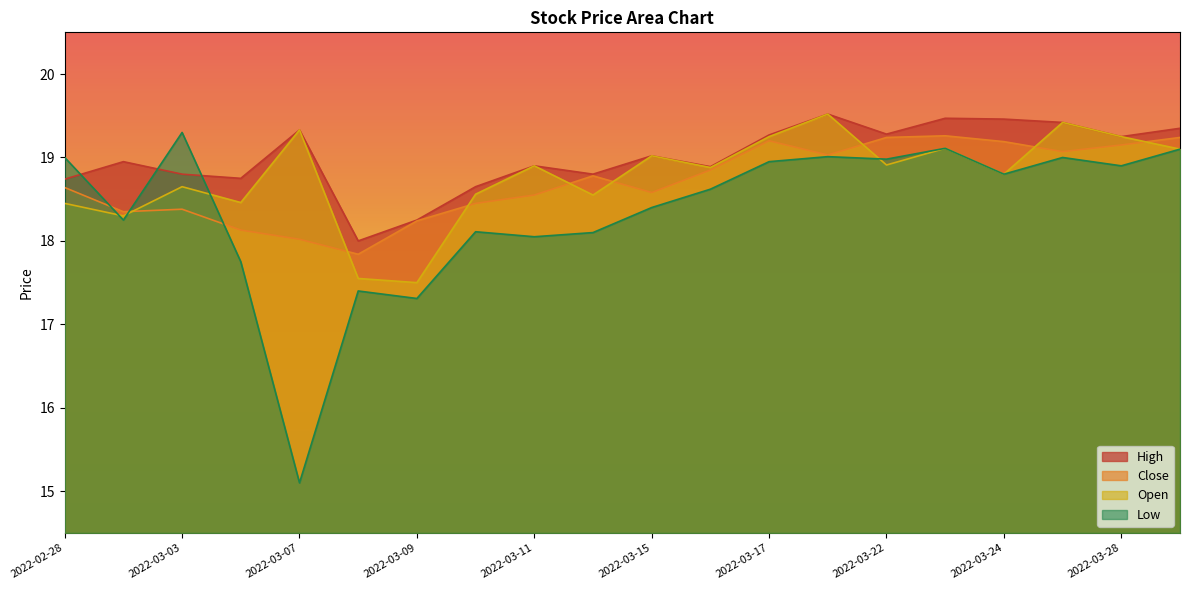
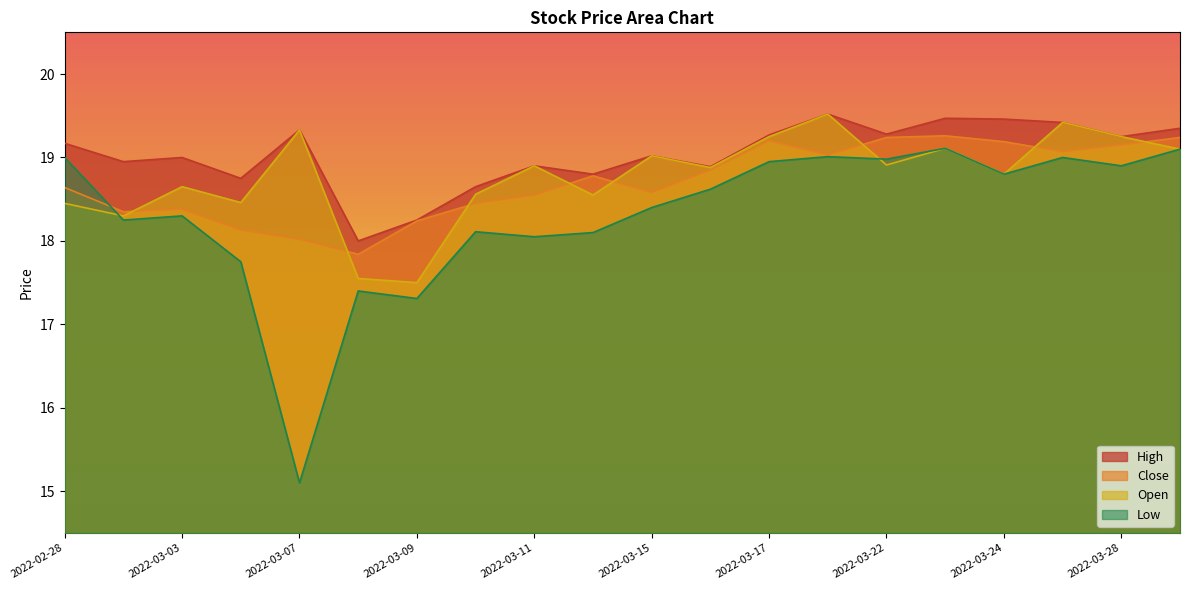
  {
    "High": {
-     "2022-02-28": 18.7,
-     "2022-03-03": 18.8,
+     "2022-02-28": 19.2,
+     "2022-03-03": 19.0,
      "2022-03-22": 19.3,
      "2022-03-24": 19.5
    },
    "Low": {
      "2022-02-28": 19.0,
-     "2022-03-03": 19.3,
+     "2022-03-03": 18.3,
      "2022-03-07": 15.1,
      "2022-03-09": 17.3,
      "2022-03-11": 18.1,
      "2022-03-15": 18.4,
      "2022-03-17": 19.0,
      "2022-03-22": 19.0,
      "2022-03-28": 18.9
    }
  }
